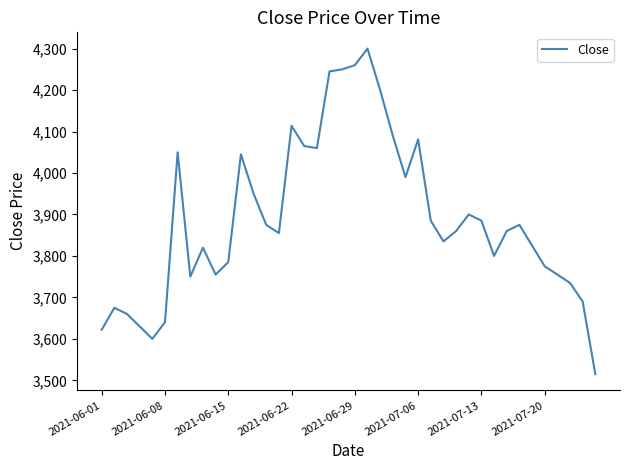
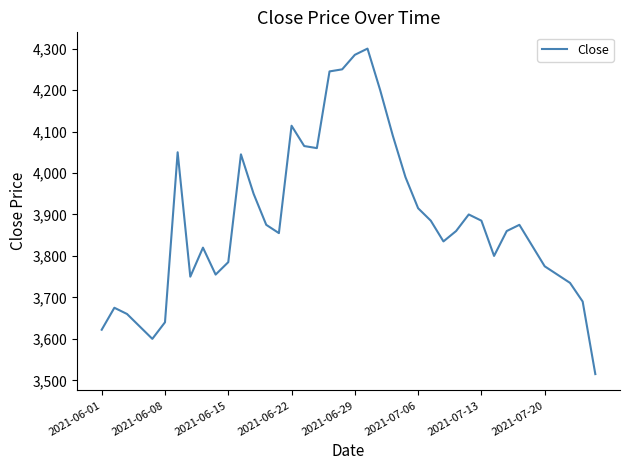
  {
    "2021-06-01": "3,620",
    "2021-06-08": "3,640",
    "2021-06-15": "3,790",
    "2021-06-22": "4,110",
-   "2021-06-29": "4,260",
-   "2021-07-06": "4,080",
+   "2021-06-29": "4,290",
+   "2021-07-06": "3,920",
    "2021-07-13": "3,890",
    "2021-07-20": "3,780"
  }
